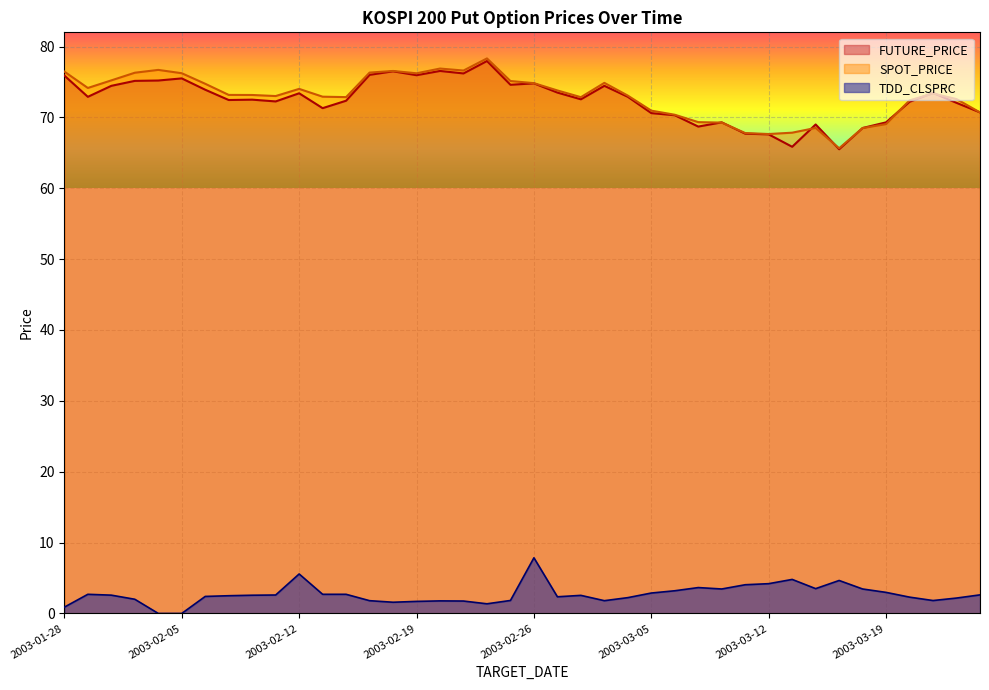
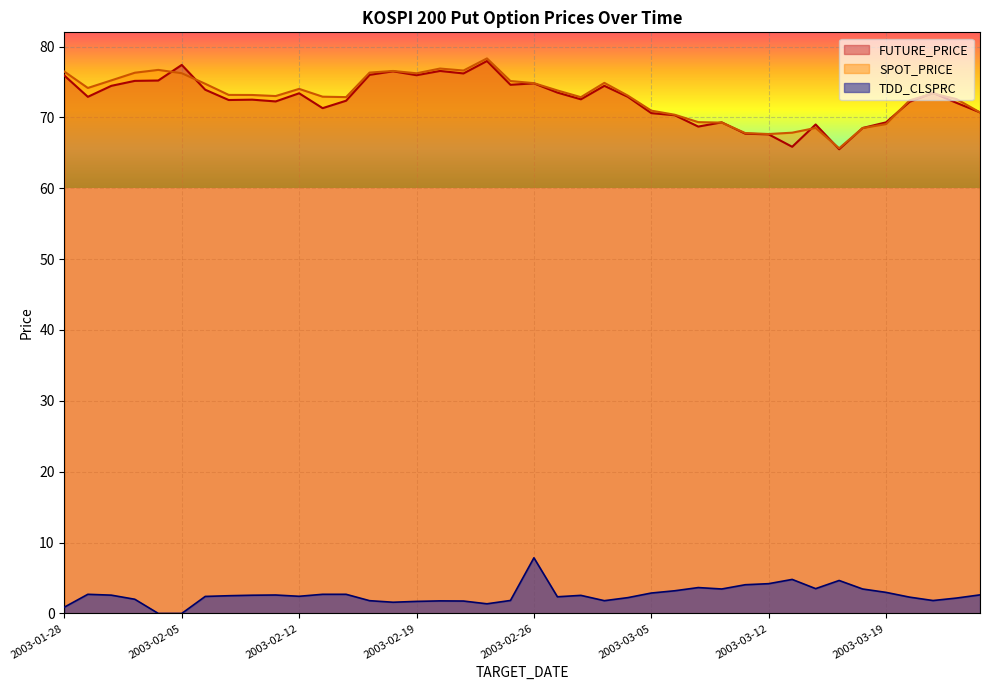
  {
    "FUTURE_PRICE": {
      "2003-01-28": 76,
-     "2003-02-05": 76,
+     "2003-02-05": 77,
      "2003-02-12": 73
    },
    "SPOT_PRICE": {
      "2003-01-28": 76,
      "2003-02-05": 76,
      "2003-02-12": 74
    },
    "TDD_CLSPRC": {
      "2003-01-28": 1,
      "2003-02-05": 0,
-     "2003-02-12": 6,
+     "2003-02-12": 2,
      "2003-02-19": 2,
      "2003-02-26": 8,
      "2003-03-05": 3,
      "2003-03-12": 4,
      "2003-03-19": 3
    }
  }
